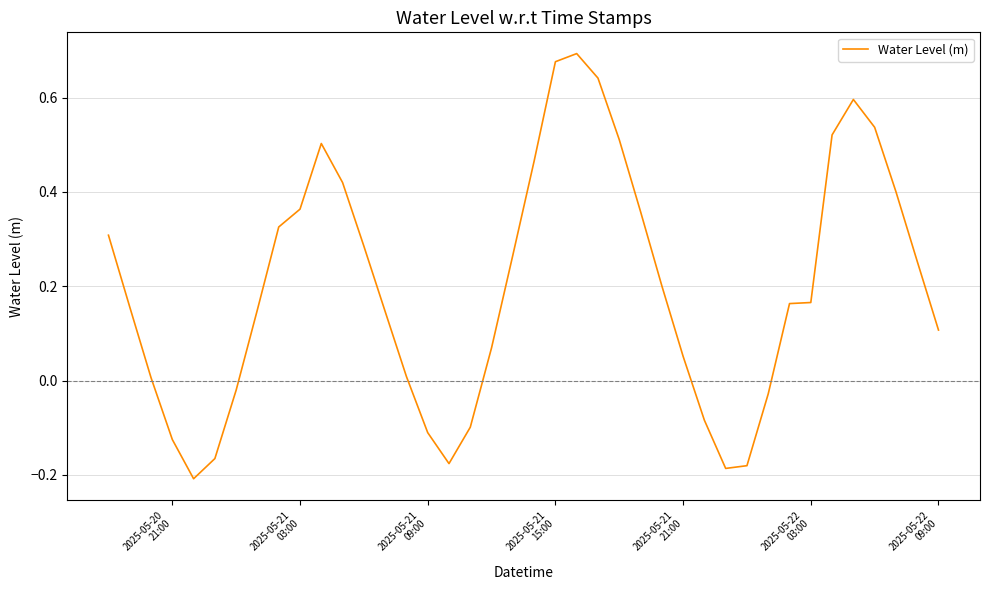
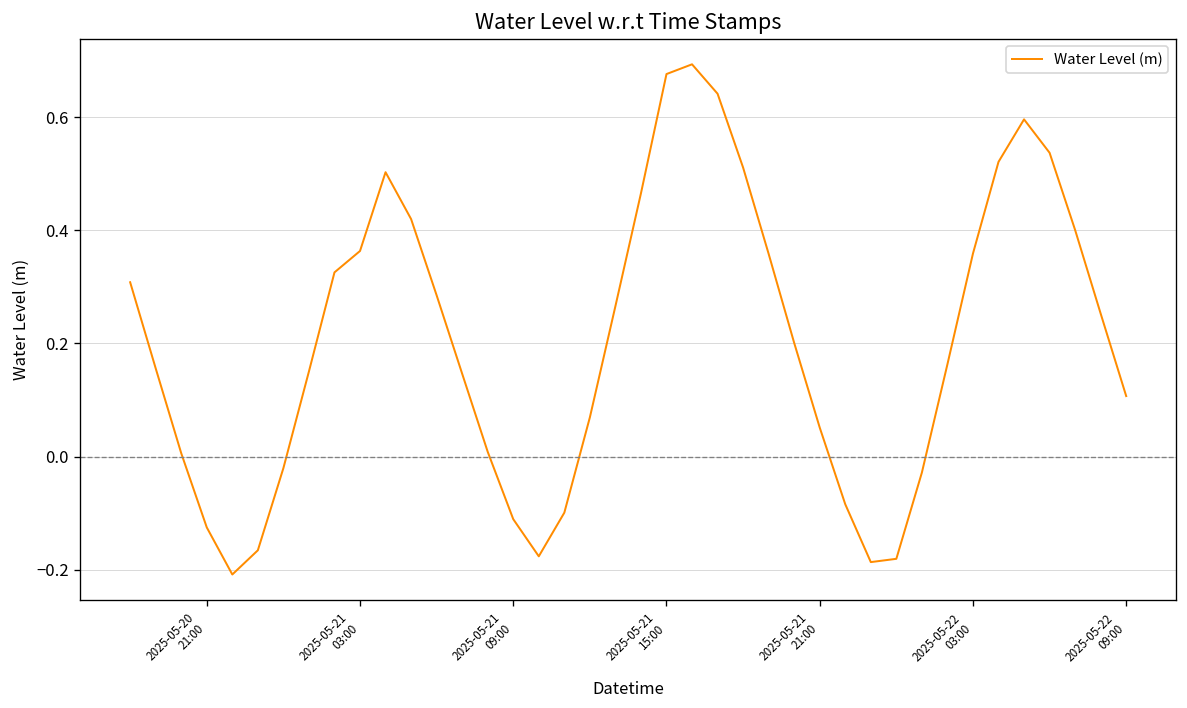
  {
    "2025-05-20 21:00": -0.12,
    "2025-05-21 03:00": 0.36,
    "2025-05-21 09:00": -0.11,
    "2025-05-21 15:00": 0.68,
    "2025-05-21 21:00": 0.05,
-   "2025-05-22 03:00": 0.17,
+   "2025-05-22 03:00": 0.36,
    "2025-05-22 09:00": 0.11
  }
